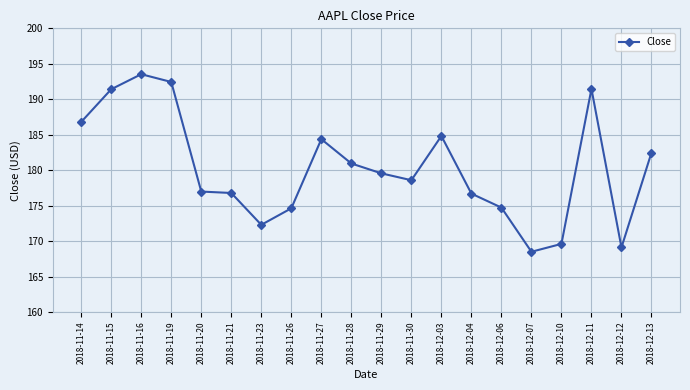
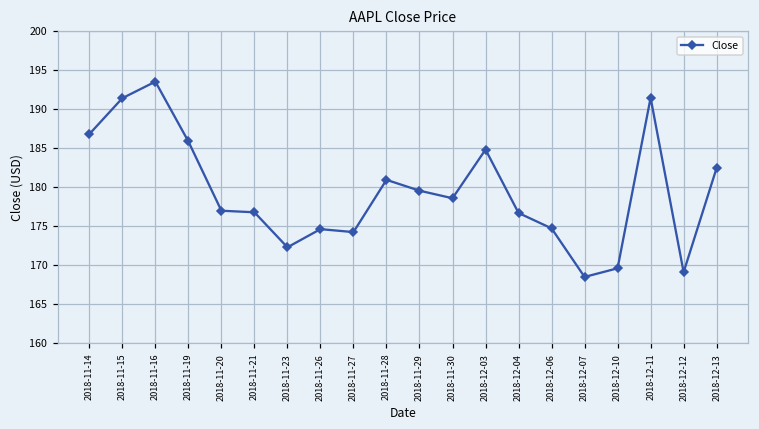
  {
    "2018-11-14": 187,
    "2018-11-15": 191,
    "2018-11-16": 194,
-   "2018-11-19": 192,
+   "2018-11-19": 186,
    "2018-11-20": 177,
    "2018-11-21": 177,
    "2018-11-23": 172,
    "2018-11-26": 175,
-   "2018-11-27": 184,
+   "2018-11-27": 174,
    "2018-11-28": 181,
    "2018-11-29": 180,
    "2018-11-30": 179,
    "2018-12-03": 185,
    "2018-12-04": 177,
    "2018-12-06": 175,
    "2018-12-07": 168,
    "2018-12-10": 170,
    "2018-12-11": 191,
    "2018-12-12": 169,
    "2018-12-13": 182
  }
